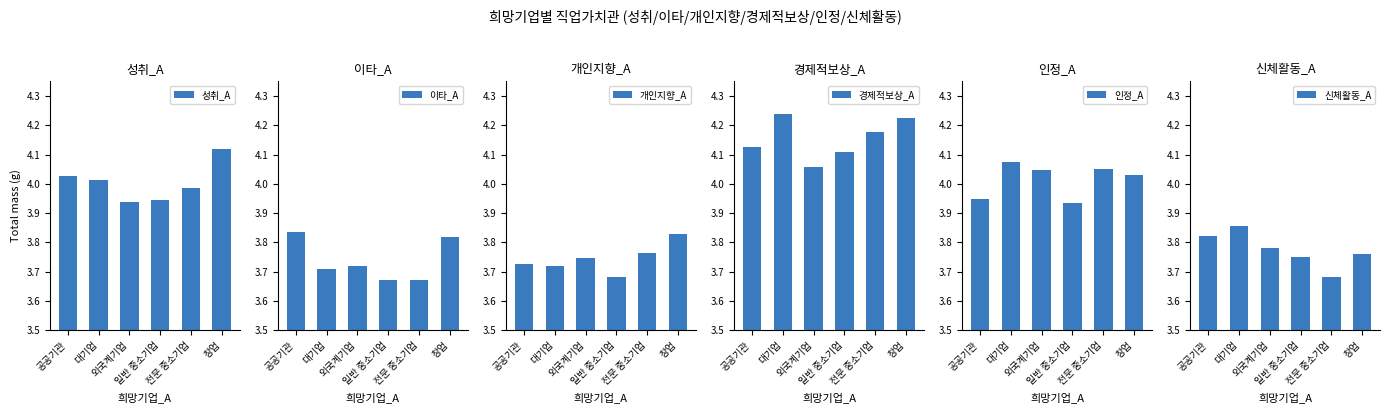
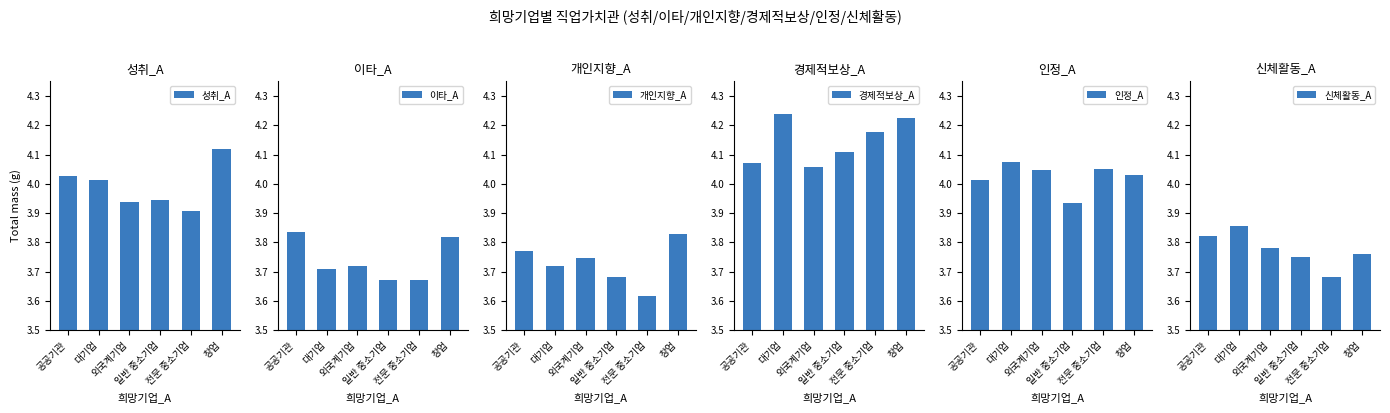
  {
    "성취_A": {
      "공공기관": 4.03,
      "대기업": 4.01,
      "외국계기업": 3.94,
      "일반 중소기업": 3.94,
-     "전문 중소기업": 3.99,
+     "전문 중소기업": 3.91,
      "창업": 4.12
    },
    "이타_A": {
      "공공기관": 3.84,
      "대기업": 3.71,
      "외국계기업": 3.72,
      "일반 중소기업": 3.67,
      "전문 중소기업": 3.67,
      "창업": 3.82
    },
    "개인지향_A": {
-     "공공기관": 3.73,
+     "공공기관": 3.77,
      "대기업": 3.72,
      "외국계기업": 3.75,
      "일반 중소기업": 3.68,
-     "전문 중소기업": 3.76,
+     "전문 중소기업": 3.62,
      "창업": 3.83
    },
    "경제적보상_A": {
-     "공공기관": 4.12,
+     "공공기관": 4.07,
      "대기업": 4.24,
      "외국계기업": 4.06,
      "일반 중소기업": 4.11,
      "전문 중소기업": 4.18,
      "창업": 4.23
    },
    "인정_A": {
-     "공공기관": 3.95,
+     "공공기관": 4.01,
      "대기업": 4.07,
      "외국계기업": 4.05,
      "일반 중소기업": 3.93,
      "전문 중소기업": 4.05,
      "창업": 4.03
    },
    "신체활동_A": {
      "공공기관": 3.82,
      "대기업": 3.85,
      "외국계기업": 3.78,
      "일반 중소기업": 3.75,
      "전문 중소기업": 3.68,
      "창업": 3.76
    }
  }
